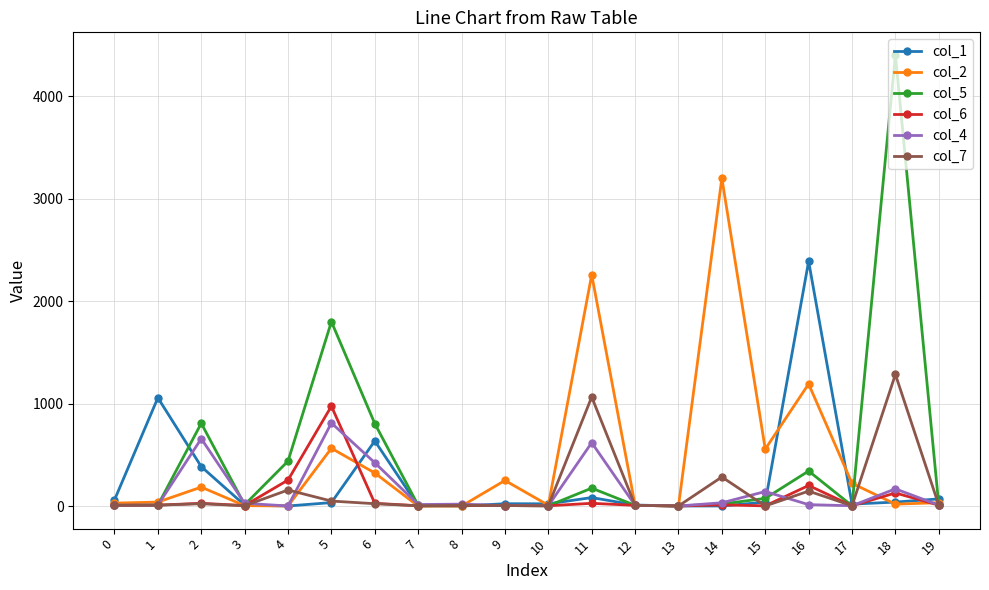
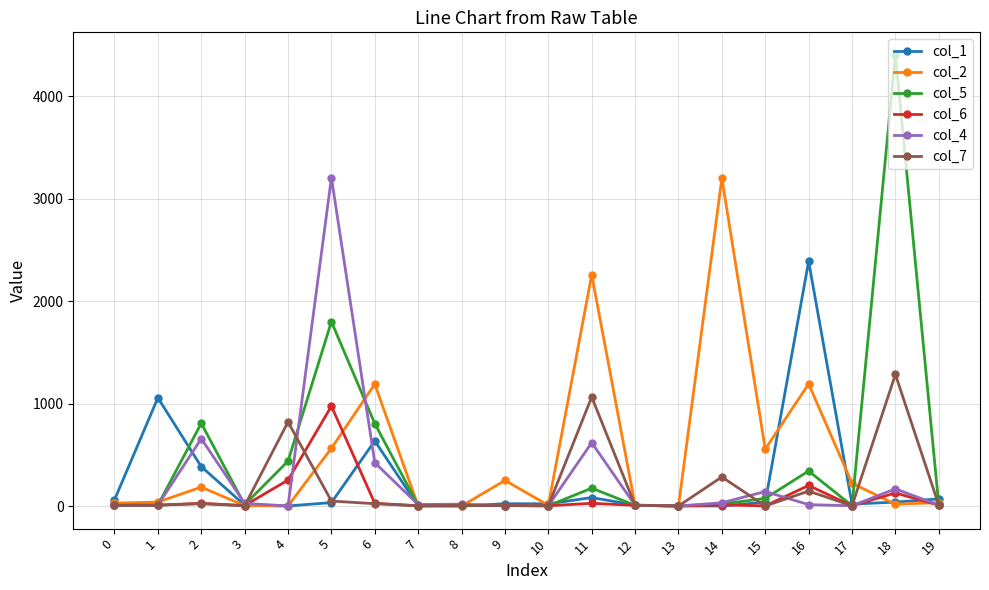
  {
    "col_1": {
      "0": 60,
      "1": 1060,
      "2": 390,
      "6": 640,
      "11": 80,
      "15": 40,
      "16": 2390,
      "19": 70
    },
    "col_2": {
      "1": 40,
      "2": 190,
      "5": 570,
-     "6": 320,
+     "6": 1190,
      "9": 250,
      "11": 2260,
      "14": 3200,
      "15": 560,
      "16": 1190,
      "17": 220
    },
    "col_5": {
      "2": 810,
      "4": 440,
      "5": 1800,
      "6": 810,
      "11": 180,
      "15": 80,
      "16": 340
    },
    "col_6": {
      "4": 260,
      "5": 980,
      "11": 30,
      "16": 200,
      "18": 130
    },
    "col_4": {
      "2": 660,
-     "5": 810,
+     "5": 3210,
      "6": 420,
      "11": 620,
      "15": 140,
      "16": 20,
      "18": 170
    },
    "col_7": {
-     "4": 160,
+     "4": 820,
      "11": 1070,
      "14": 290,
      "16": 150,
      "18": 1290
    }
  }
